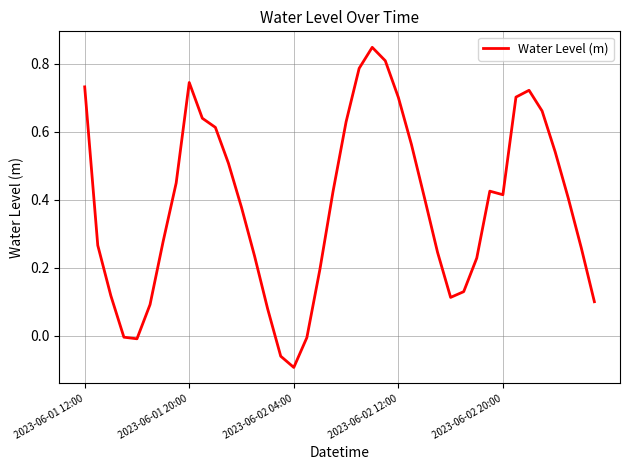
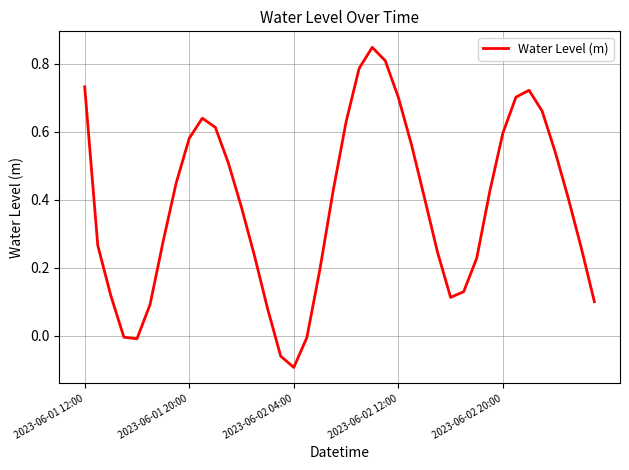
  {
    "2023-06-01 12:00": 0.73,
-   "2023-06-01 20:00": 0.75,
+   "2023-06-01 20:00": 0.58,
    "2023-06-02 04:00": -0.09,
    "2023-06-02 12:00": 0.70,
-   "2023-06-02 20:00": 0.42
+   "2023-06-02 20:00": 0.60
  }
